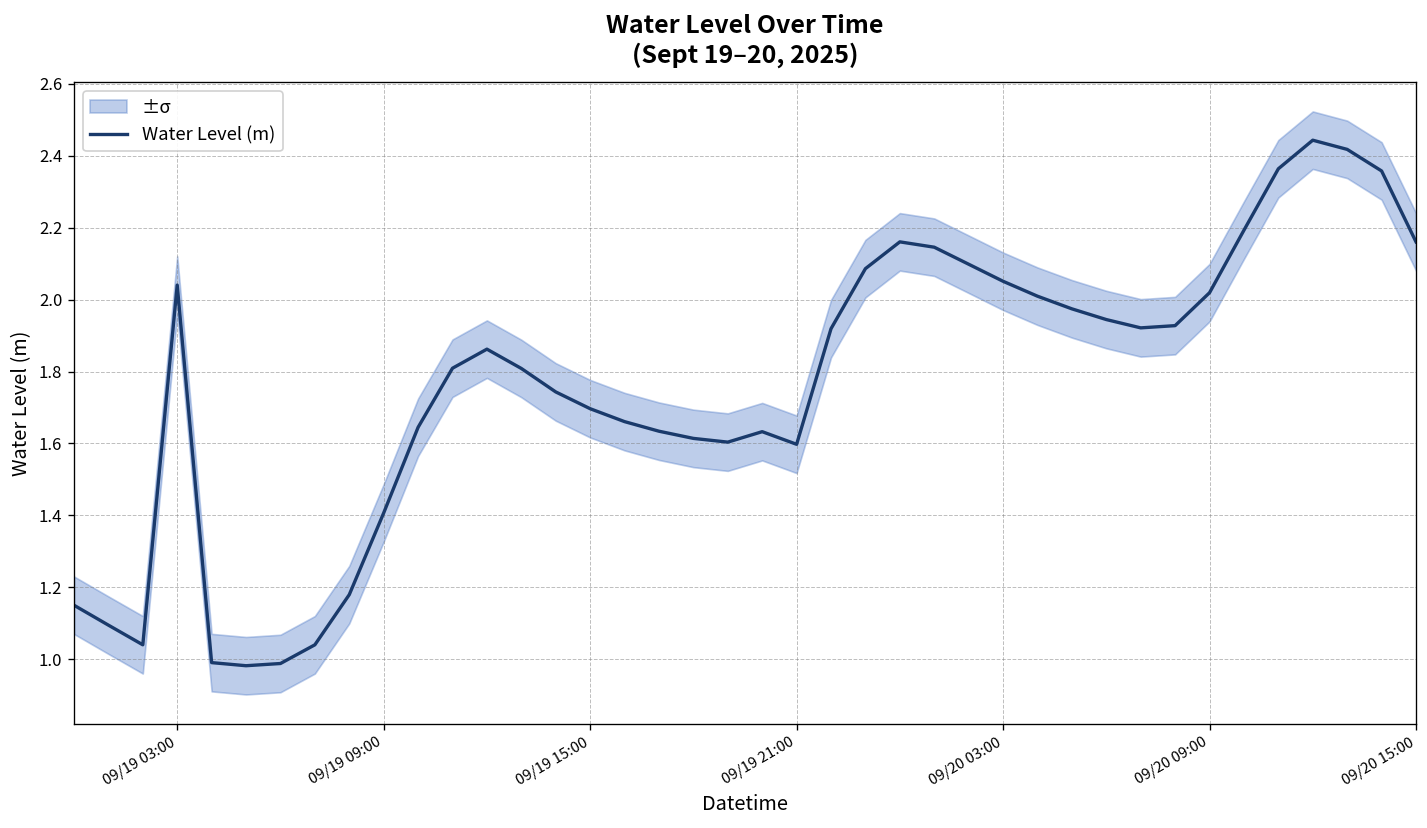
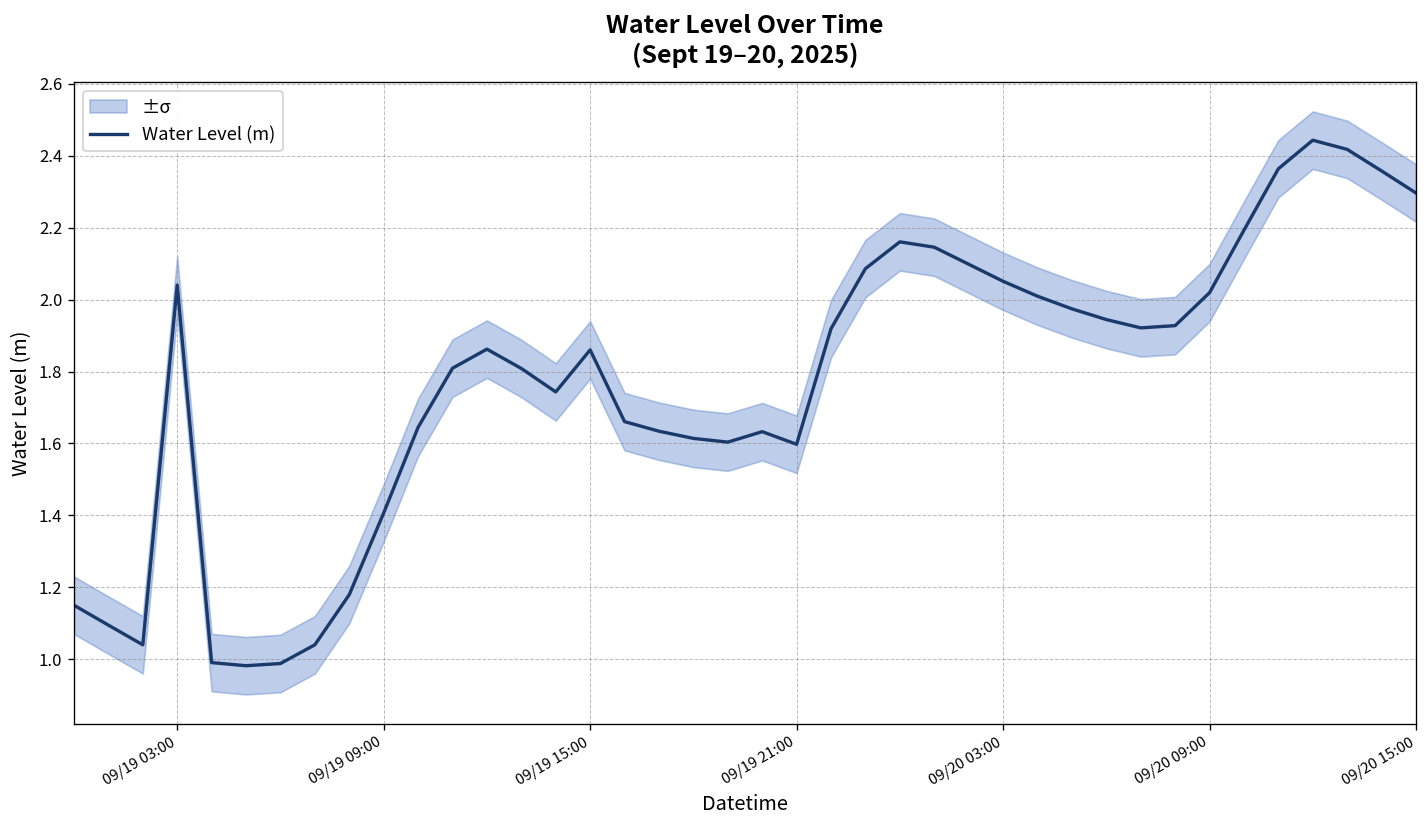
  {
    "Water Level (m)": {
      "09/19 03:00": 2.04,
      "09/19 09:00": 1.41,
-     "09/19 15:00": 1.70,
+     "09/19 15:00": 1.86,
      "09/19 21:00": 1.60,
      "09/20 03:00": 2.05,
      "09/20 09:00": 2.02,
-     "09/20 15:00": 2.16
+     "09/20 15:00": 2.30
    }
  }
